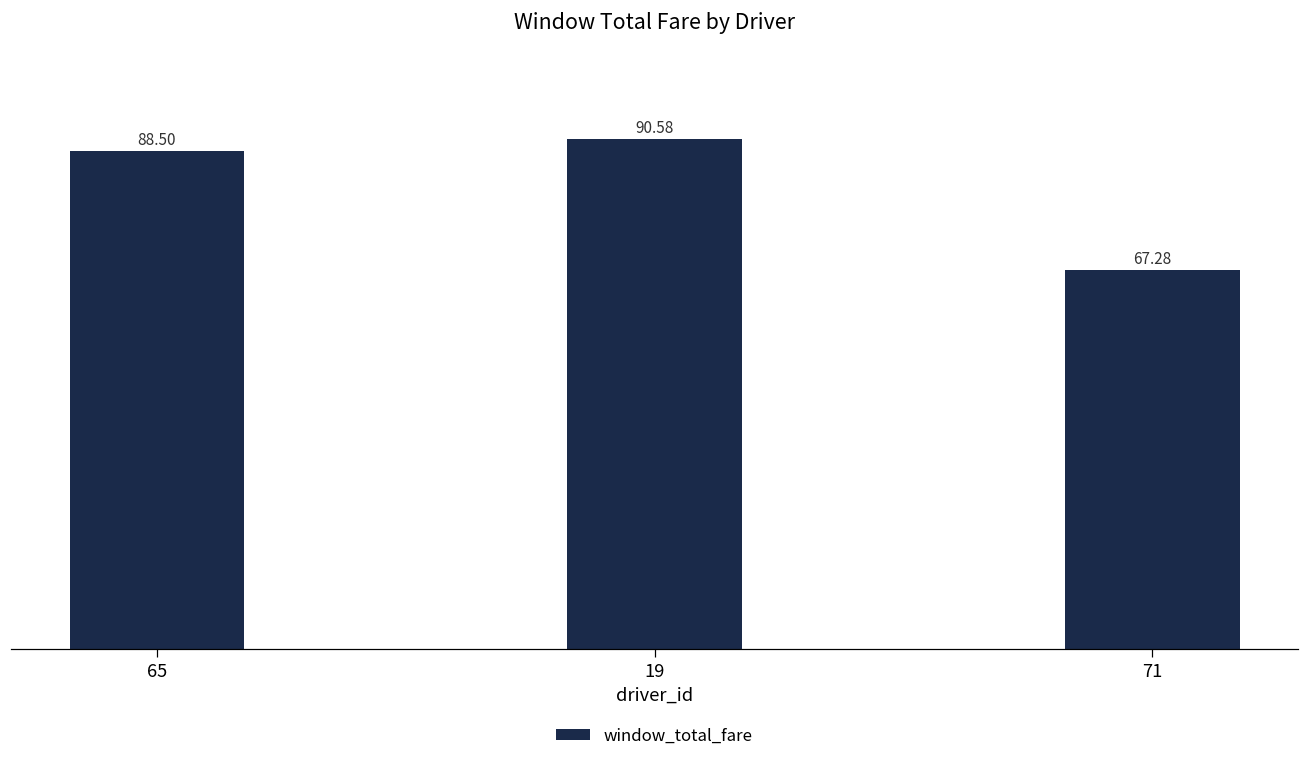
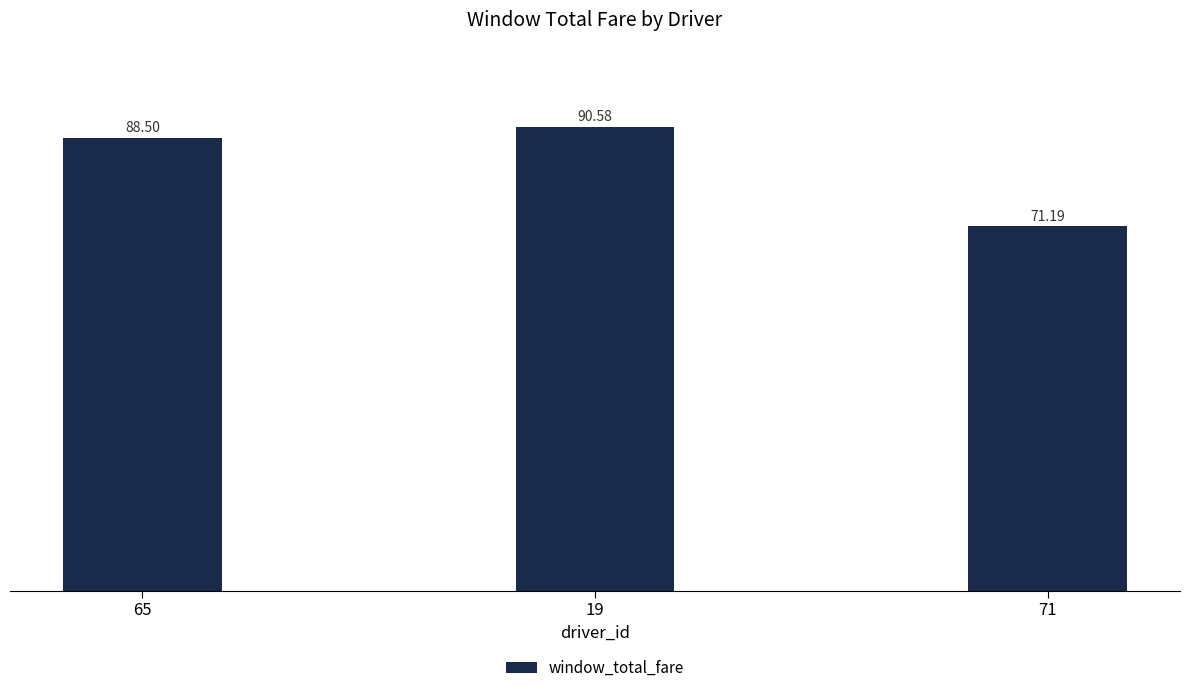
  {
    "65": 88.50,
    "19": 90.58,
-   "71": 67.28
+   "71": 71.19
  }
